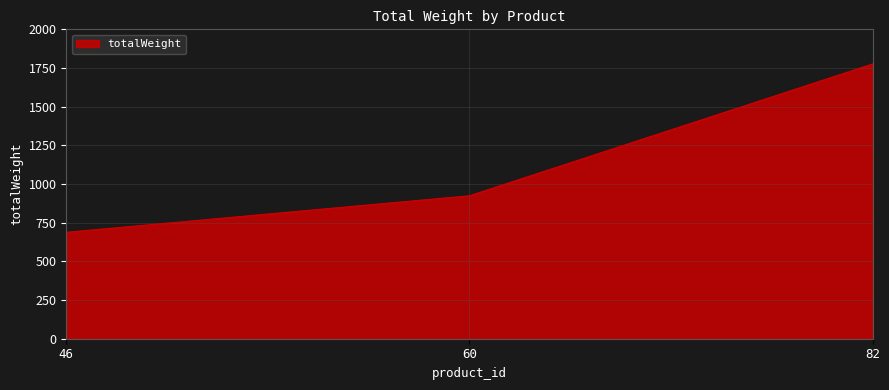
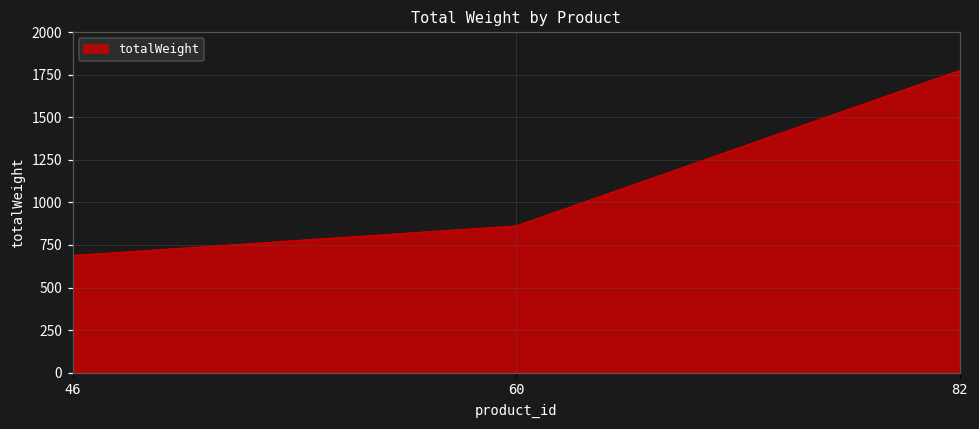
  {
    "46": 690,
-   "60": 920,
+   "60": 860,
    "82": 1780
  }
